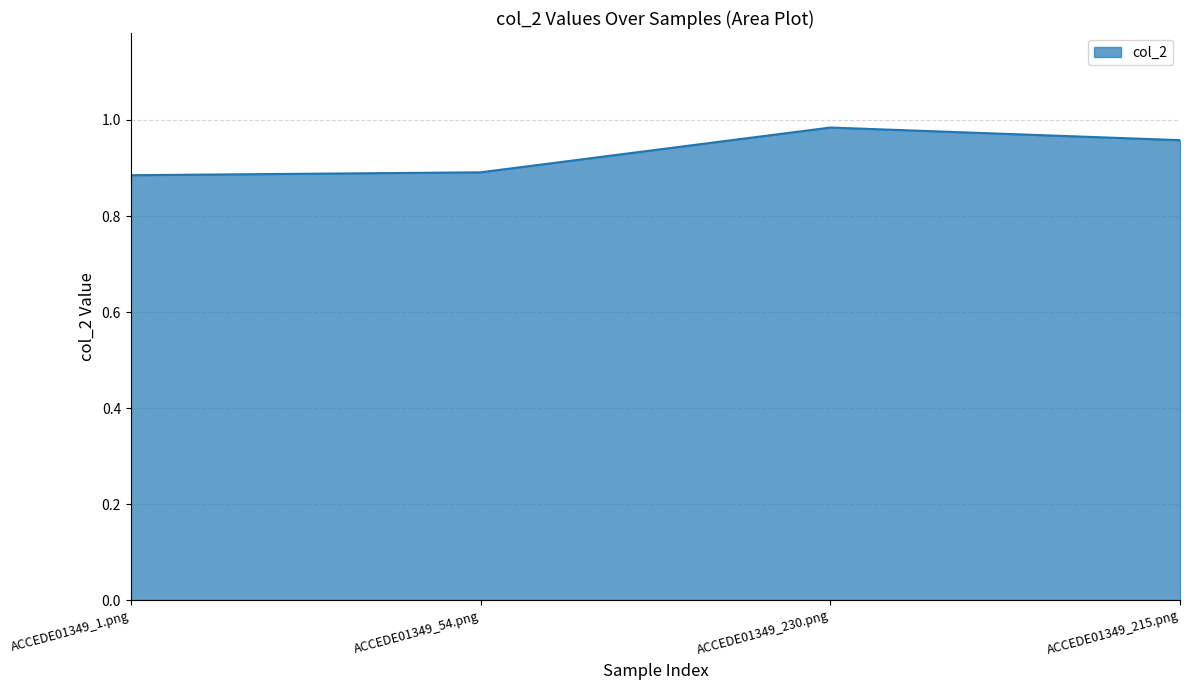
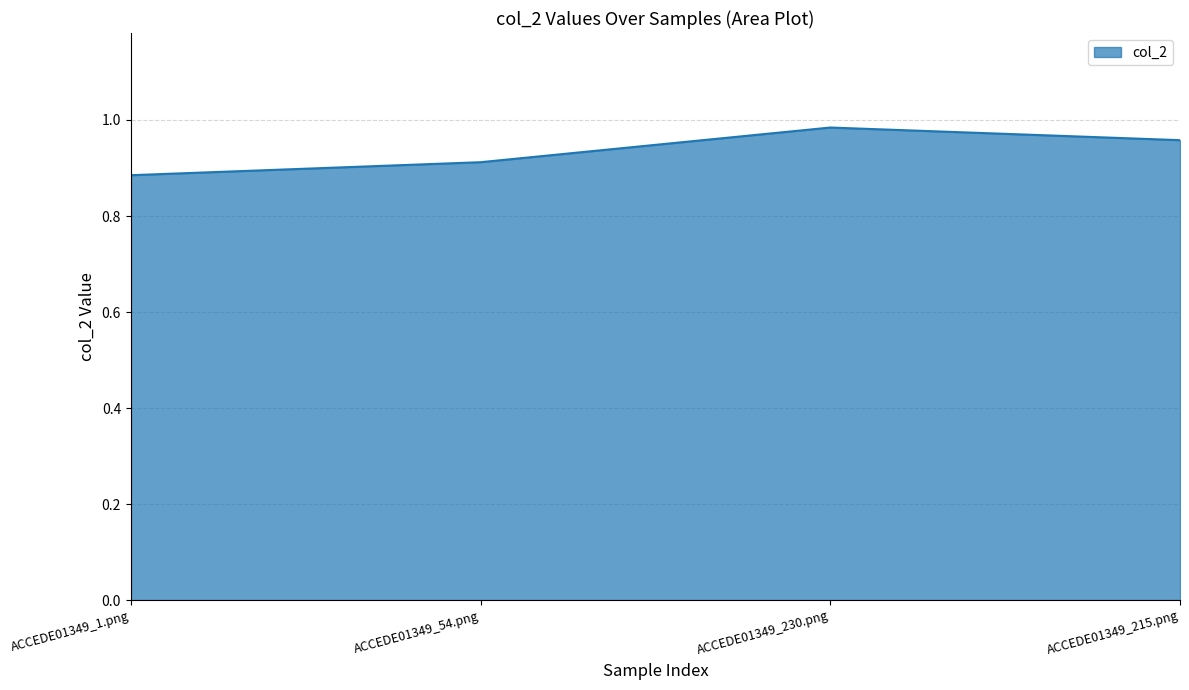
  {
    "ACCEDE01349_1.png": 0.89,
-   "ACCEDE01349_54.png": 0.89,
+   "ACCEDE01349_54.png": 0.91,
    "ACCEDE01349_230.png": 0.98,
    "ACCEDE01349_215.png": 0.96
  }
